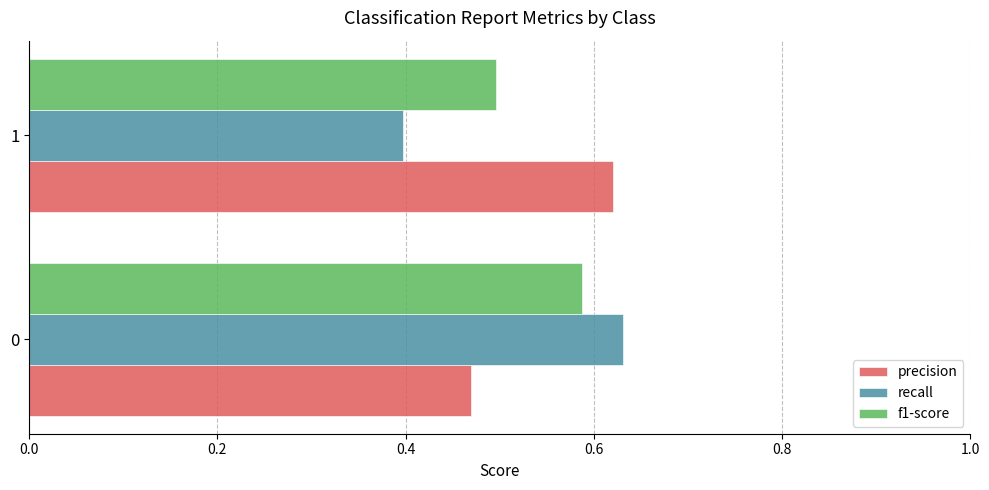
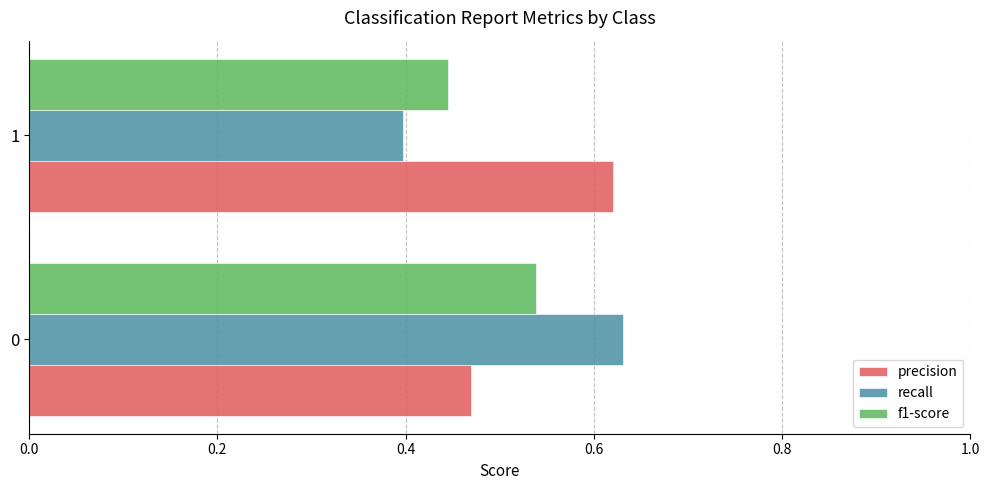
  {
    "precision": {
      "1": 0.62,
      "0": 0.47
    },
    "recall": {
      "1": 0.40,
      "0": 0.63
    },
    "f1-score": {
-     "1": 0.50,
-     "0": 0.59
+     "1": 0.44,
+     "0": 0.54
    }
  }
